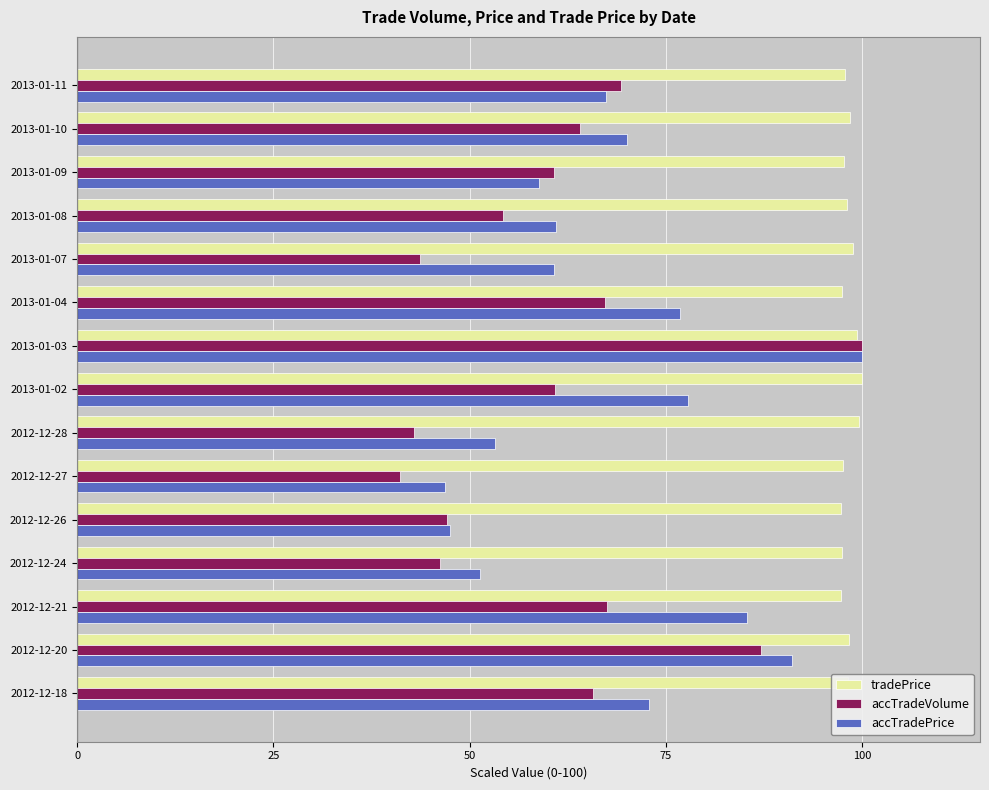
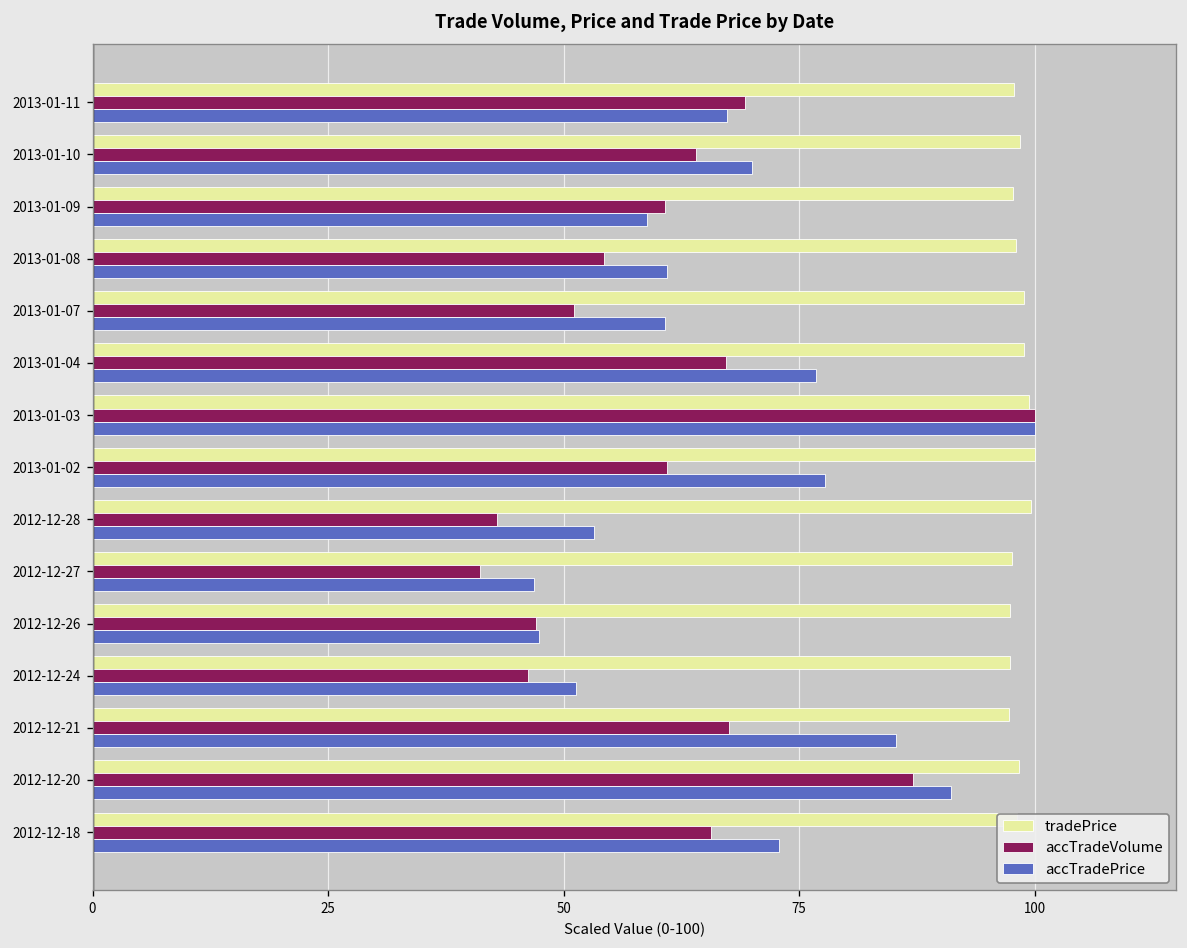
  {
    "tradePrice": {
      "2013-01-11": 98,
      "2013-01-10": 98,
      "2013-01-09": 98,
      "2013-01-08": 98,
      "2013-01-07": 99,
-     "2013-01-04": 97,
+     "2013-01-04": 99,
      "2013-01-03": 99,
      "2013-01-02": 100,
      "2012-12-28": 100,
      "2012-12-27": 98,
      "2012-12-26": 97,
      "2012-12-24": 97,
      "2012-12-21": 97,
      "2012-12-20": 98
    },
    "accTradeVolume": {
      "2013-01-11": 69,
      "2013-01-10": 64,
      "2013-01-09": 61,
      "2013-01-08": 54,
-     "2013-01-07": 44,
+     "2013-01-07": 51,
      "2013-01-04": 67,
      "2013-01-03": 100,
      "2013-01-02": 61,
      "2012-12-28": 43,
      "2012-12-27": 41,
      "2012-12-26": 47,
      "2012-12-24": 46,
      "2012-12-21": 68,
      "2012-12-20": 87,
      "2012-12-18": 66
    },
    "accTradePrice": {
      "2013-01-11": 67,
      "2013-01-10": 70,
      "2013-01-09": 59,
      "2013-01-08": 61,
      "2013-01-07": 61,
      "2013-01-04": 77,
      "2013-01-03": 100,
      "2013-01-02": 78,
      "2012-12-28": 53,
      "2012-12-27": 47,
      "2012-12-26": 47,
      "2012-12-24": 51,
      "2012-12-21": 85,
      "2012-12-20": 91,
      "2012-12-18": 73
    }
  }
